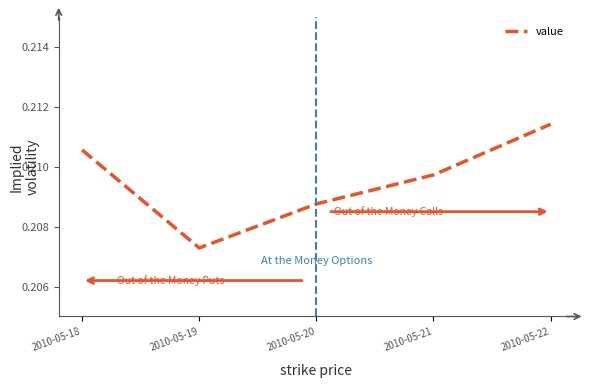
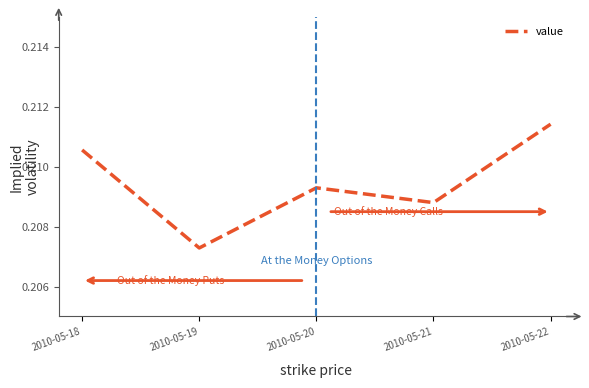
  {
    "2010-05-18": 0.2106,
    "2010-05-19": 0.2073,
-   "2010-05-20": 0.2088,
-   "2010-05-21": 0.2097,
+   "2010-05-20": 0.2093,
+   "2010-05-21": 0.2088,
    "2010-05-22": 0.2114
  }
